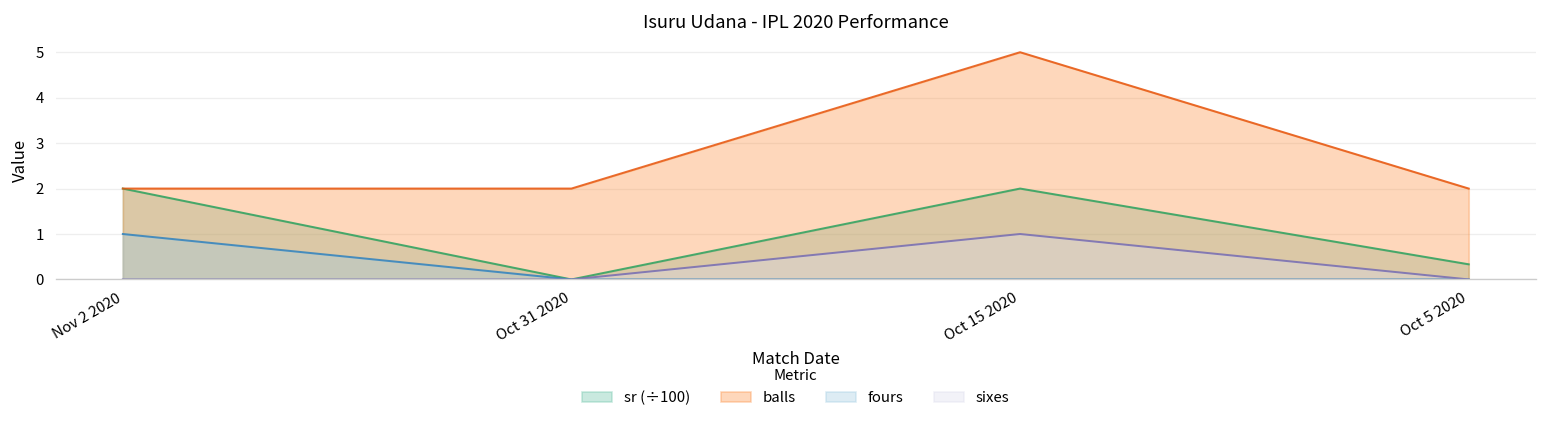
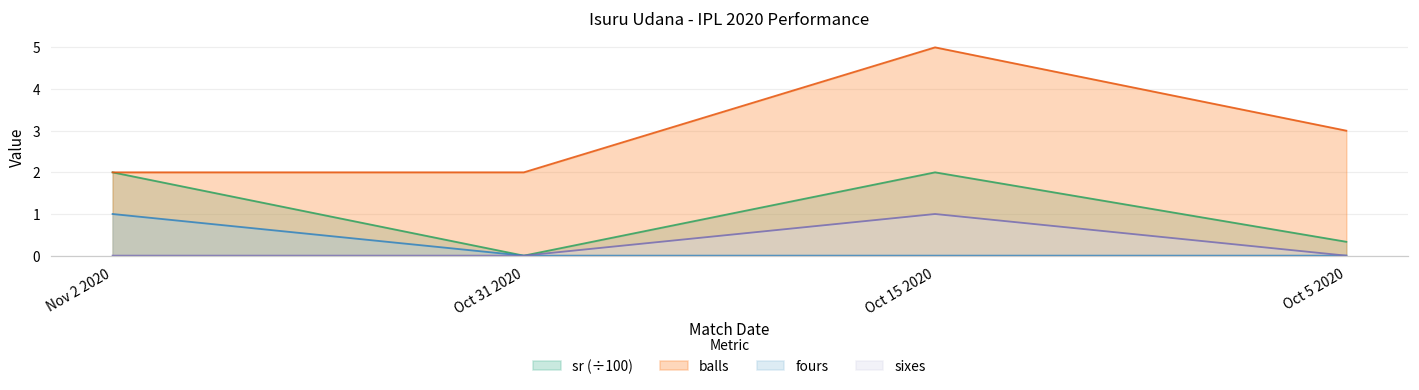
  {
    "balls": {
      "Oct 31 2020": 2,
      "Oct 15 2020": 5,
-     "Oct 5 2020": 2
+     "Oct 5 2020": 3
    }
  }
